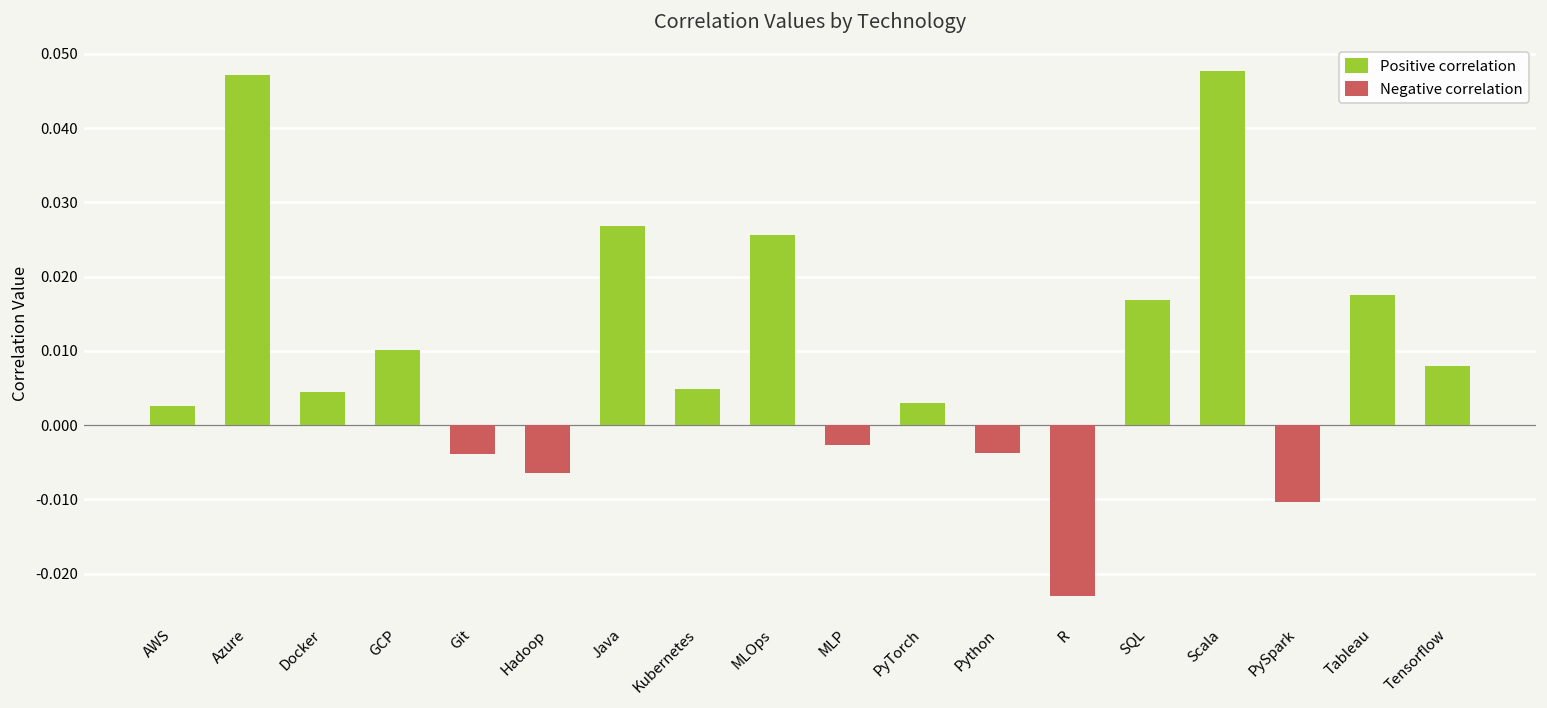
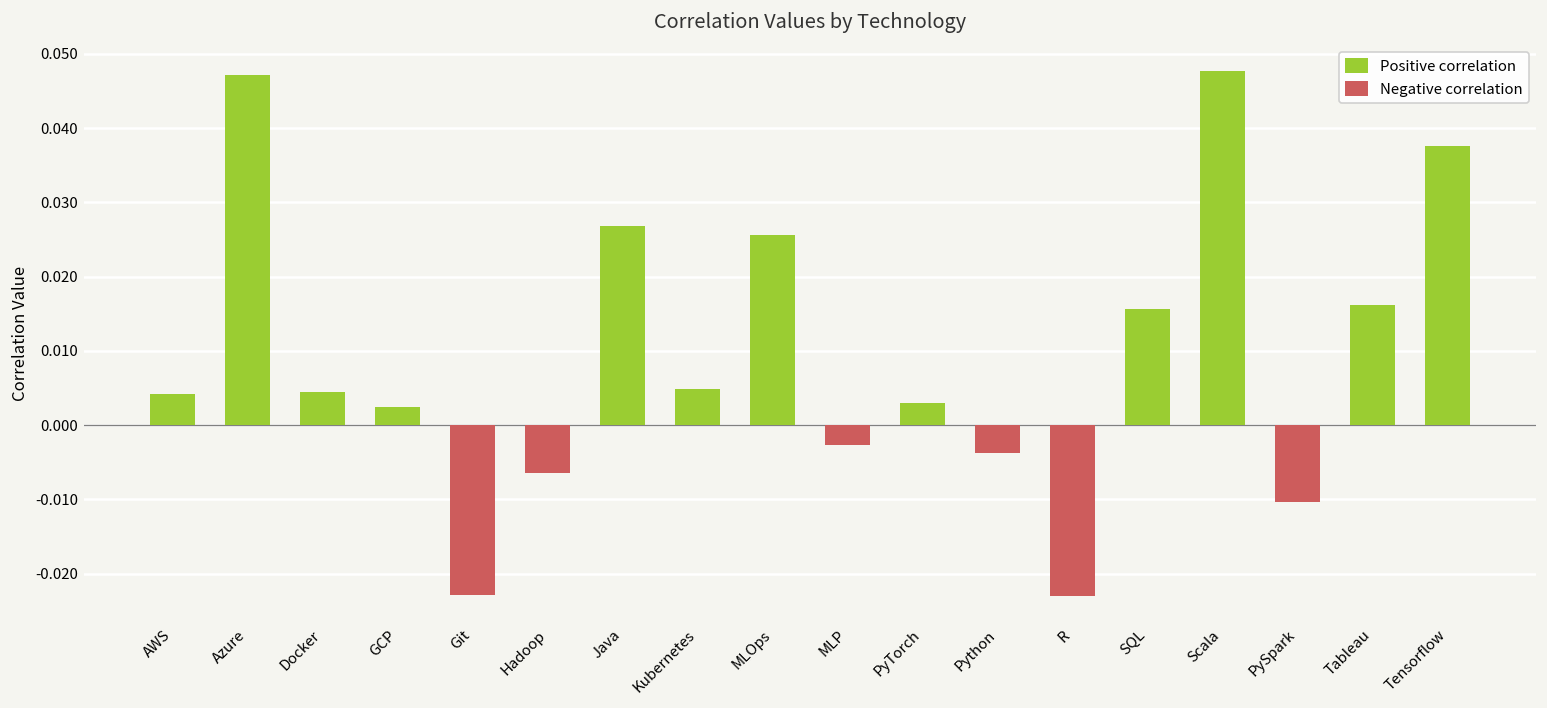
  {
    "Positive correlation": {
-     "AWS": 0.003,
+     "AWS": 0.004,
      "Azure": 0.047,
      "Docker": 0.004,
-     "GCP": 0.010,
+     "GCP": 0.002,
      "Git": 0.000,
      "Hadoop": 0.000,
      "Java": 0.027,
      "Kubernetes": 0.005,
      "MLOps": 0.026,
      "MLP": 0.000,
      "PyTorch": 0.003,
      "Python": 0.000,
      "R": 0.000,
-     "SQL": 0.017,
+     "SQL": 0.016,
      "Scala": 0.048,
      "PySpark": 0.000,
-     "Tableau": 0.018,
-     "Tensorflow": 0.008
+     "Tableau": 0.016,
+     "Tensorflow": 0.038
    },
    "Negative correlation": {
      "AWS": 0.000,
      "Azure": 0.000,
      "Docker": 0.000,
      "GCP": 0.000,
-     "Git": -0.004,
+     "Git": -0.023,
      "Hadoop": -0.006,
      "Java": 0.000,
      "Kubernetes": 0.000,
      "MLOps": 0.000,
      "MLP": -0.003,
      "PyTorch": 0.000,
      "Python": -0.004,
      "R": -0.023,
      "SQL": 0.000,
      "Scala": 0.000,
      "PySpark": -0.010,
      "Tableau": 0.000,
      "Tensorflow": 0.000
    }
  }
